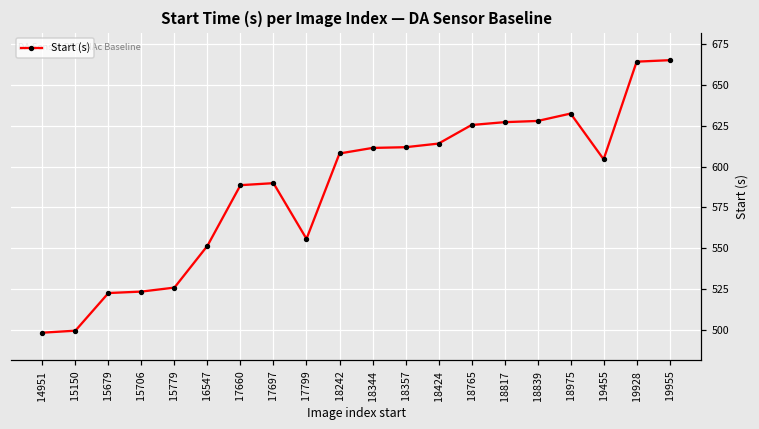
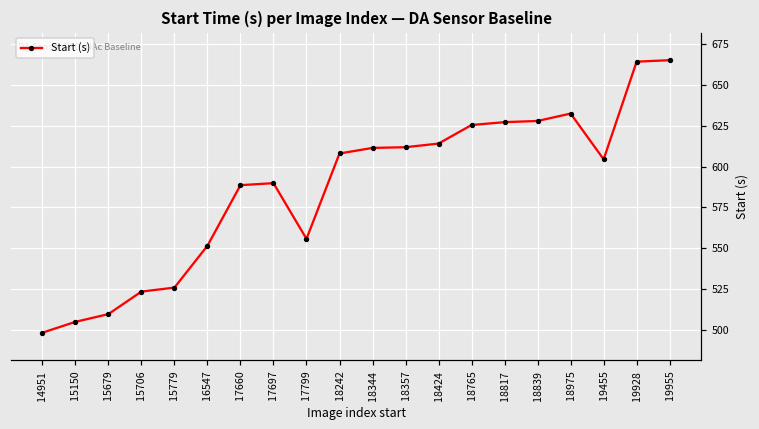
  {
    "14951": 498,
-   "15150": 500,
-   "15679": 523,
+   "15150": 505,
+   "15679": 510,
    "15706": 524,
    "15779": 526,
    "16547": 552,
    "17660": 589,
    "17697": 590,
    "17799": 556,
    "18242": 608,
    "18344": 611,
    "18357": 612,
    "18424": 614,
    "18765": 626,
    "18817": 627,
    "18839": 628,
    "18975": 633,
    "19455": 605,
    "19928": 664,
    "19955": 665
  }
